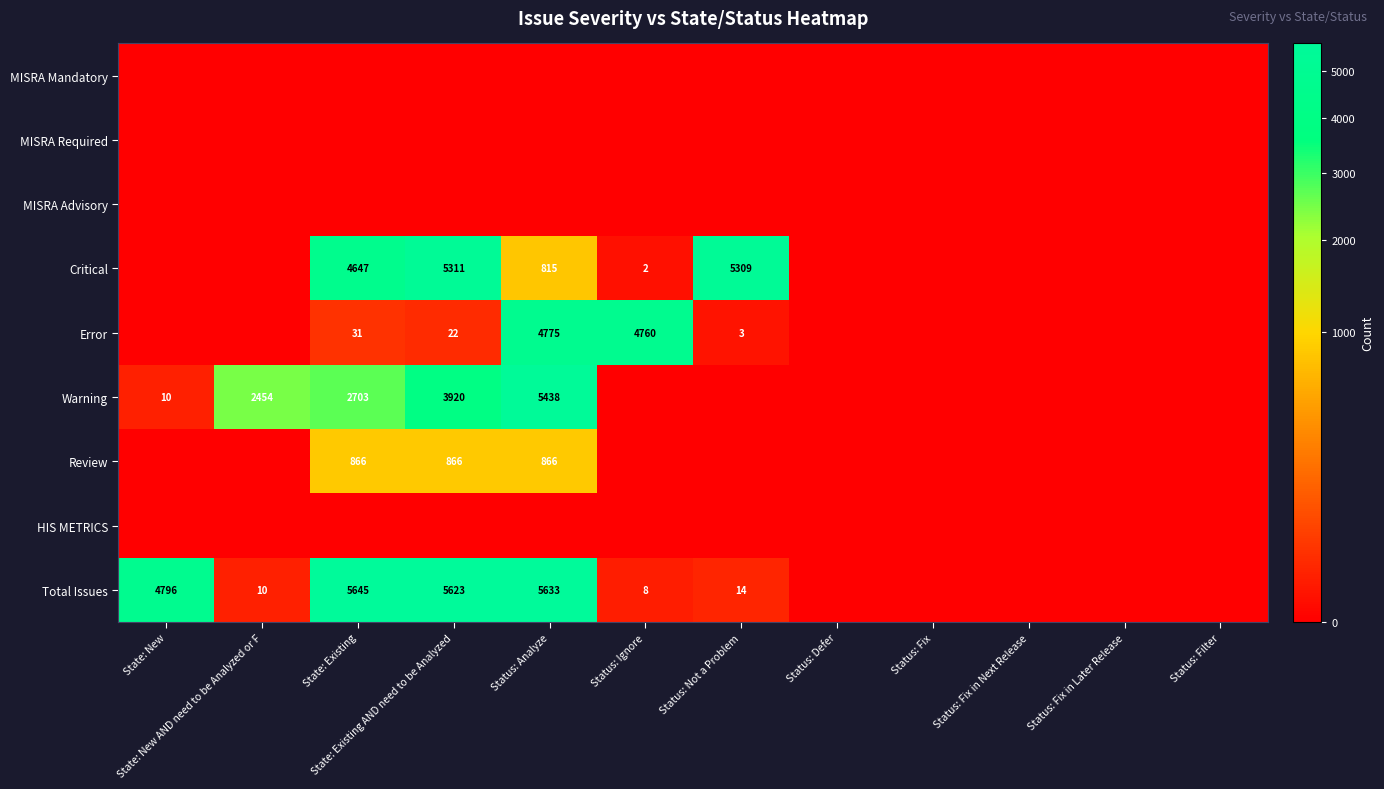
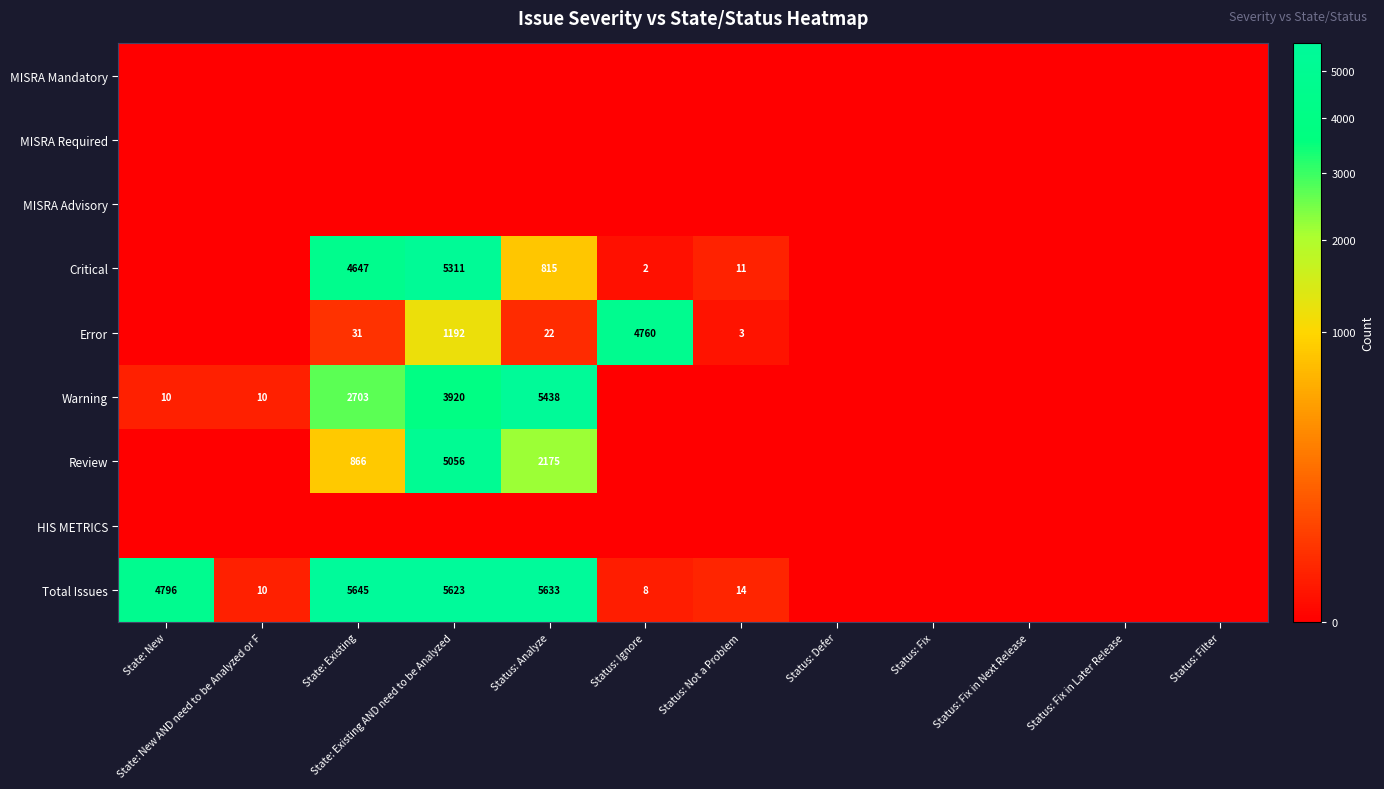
  {
    "Critical": {
      "State: Existing": 4647,
      "State: Existing AND need to be Analyzed": 5311,
      "Status: Analyze": 815,
      "Status: Ignore": 2,
-     "Status: Not a Problem": 5309
+     "Status: Not a Problem": 11
    },
    "Error": {
      "State: Existing": 31,
-     "State: Existing AND need to be Analyzed": 22,
-     "Status: Analyze": 4775,
+     "State: Existing AND need to be Analyzed": 1192,
+     "Status: Analyze": 22,
      "Status: Ignore": 4760,
      "Status: Not a Problem": 3
    },
    "Warning": {
      "State: New": 10,
-     "State: New AND need to be Analyzed or F": 2454,
+     "State: New AND need to be Analyzed or F": 10,
      "State: Existing": 2703,
      "State: Existing AND need to be Analyzed": 3920,
      "Status: Analyze": 5438
    },
    "Review": {
      "State: Existing": 866,
-     "State: Existing AND need to be Analyzed": 866,
-     "Status: Analyze": 866
+     "State: Existing AND need to be Analyzed": 5056,
+     "Status: Analyze": 2175
    },
    "Total Issues": {
      "State: New": 4796,
      "State: New AND need to be Analyzed or F": 10,
      "State: Existing": 5645,
      "State: Existing AND need to be Analyzed": 5623,
      "Status: Analyze": 5633,
      "Status: Ignore": 8,
      "Status: Not a Problem": 14
    }
  }
